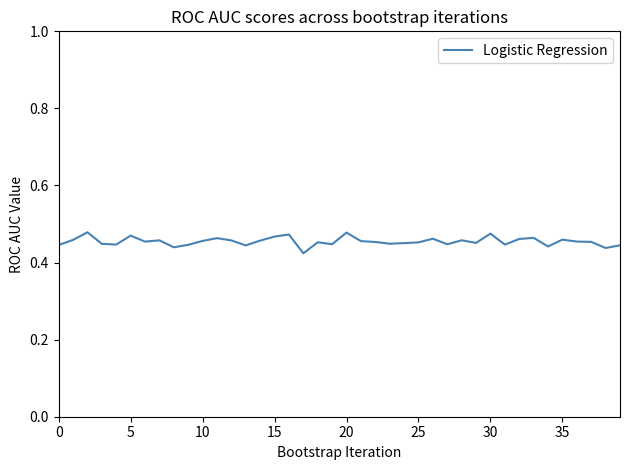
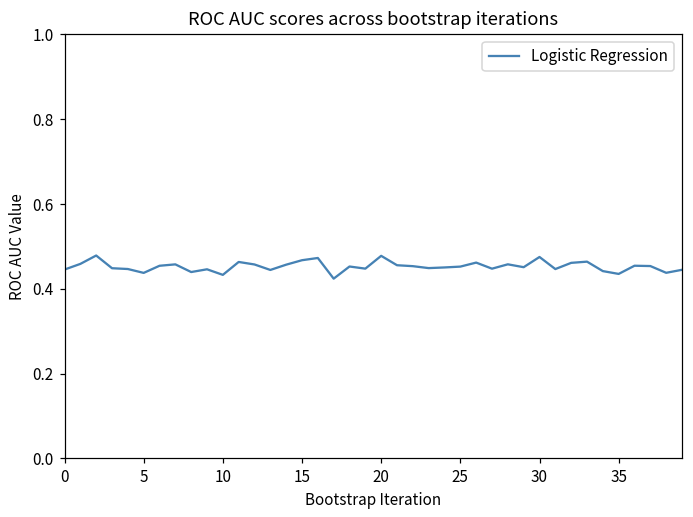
  {
    "0": 0.45,
-   "5": 0.47,
-   "10": 0.46,
+   "5": 0.44,
+   "10": 0.43,
    "15": 0.47,
    "20": 0.48,
    "25": 0.45,
    "30": 0.48,
-   "35": 0.46
+   "35": 0.44
  }
